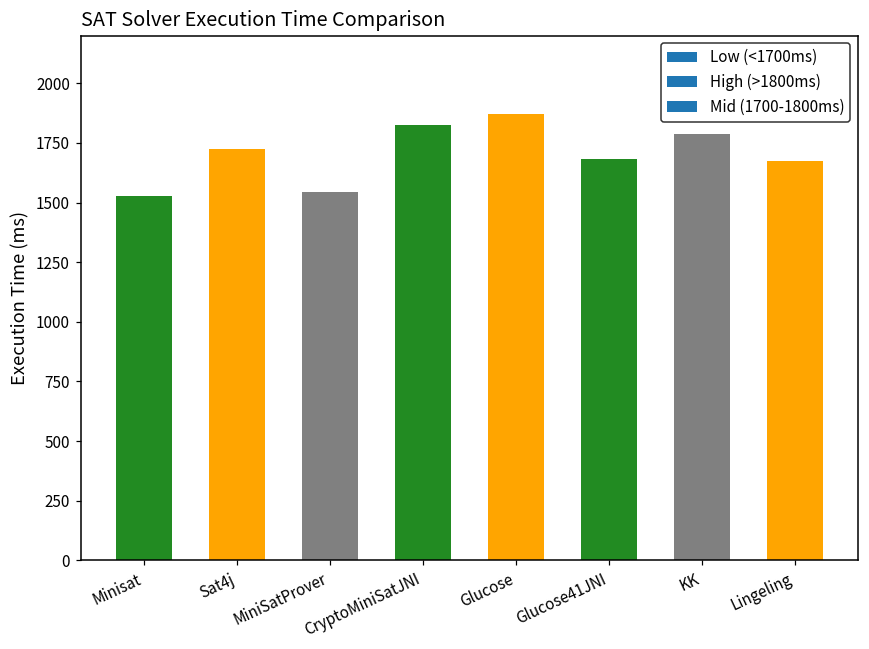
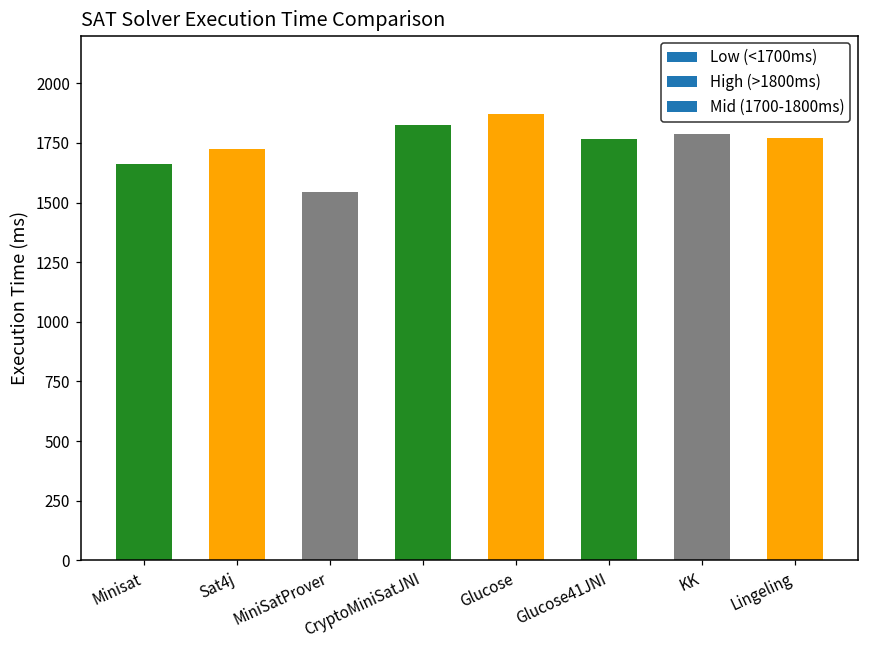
  {
-   "Minisat": 1530,
+   "Minisat": 1660,
    "Sat4j": 1720,
    "MiniSatProver": 1540,
    "CryptoMiniSatJNI": 1820,
    "Glucose": 1870,
-   "Glucose41JNI": 1680,
+   "Glucose41JNI": 1770,
    "KK": 1790,
-   "Lingeling": 1680
+   "Lingeling": 1770
  }
